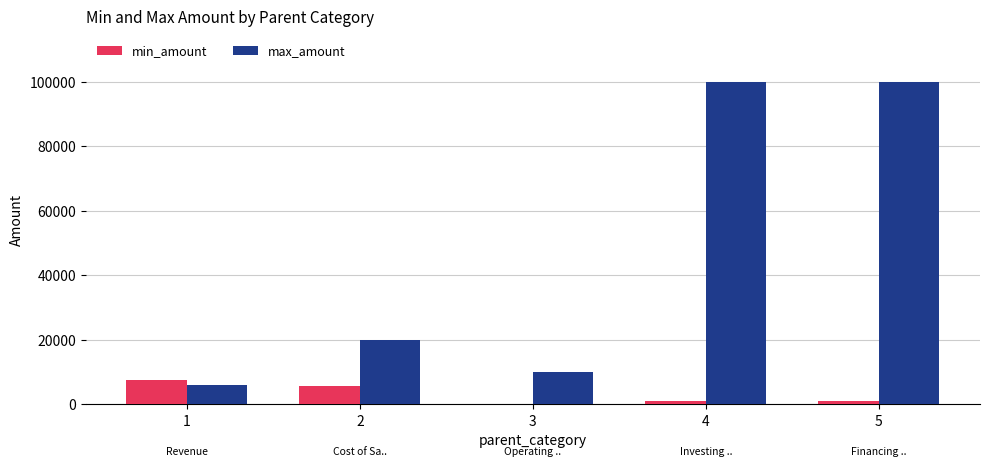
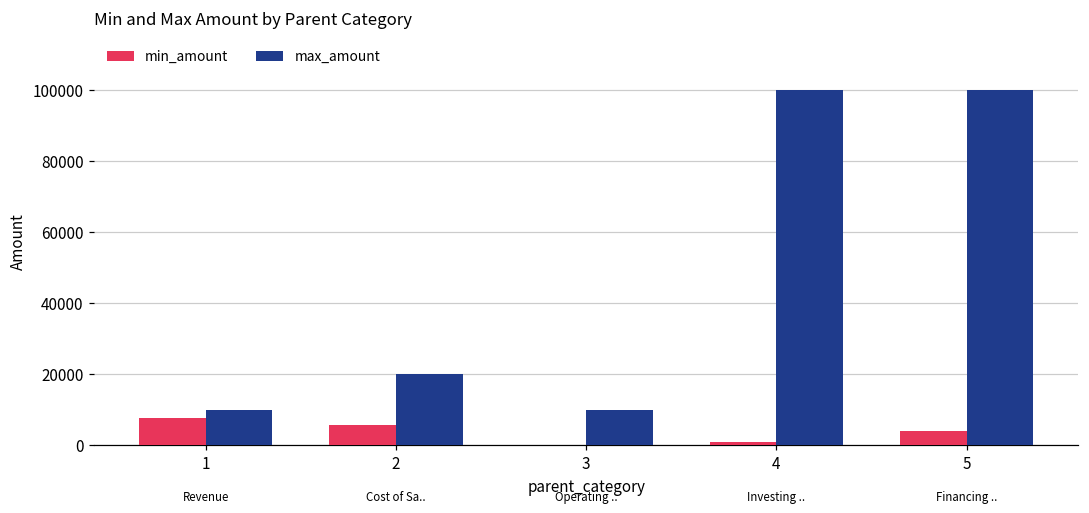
  {
    "min_amount": {
      "1": 8000,
      "2": 6000,
      "4": 1000,
-     "5": 1000
+     "5": 4000
    },
    "max_amount": {
-     "1": 6000,
+     "1": 10000,
      "2": 20000,
      "3": 10000,
      "4": 100000,
      "5": 100000
    }
  }
